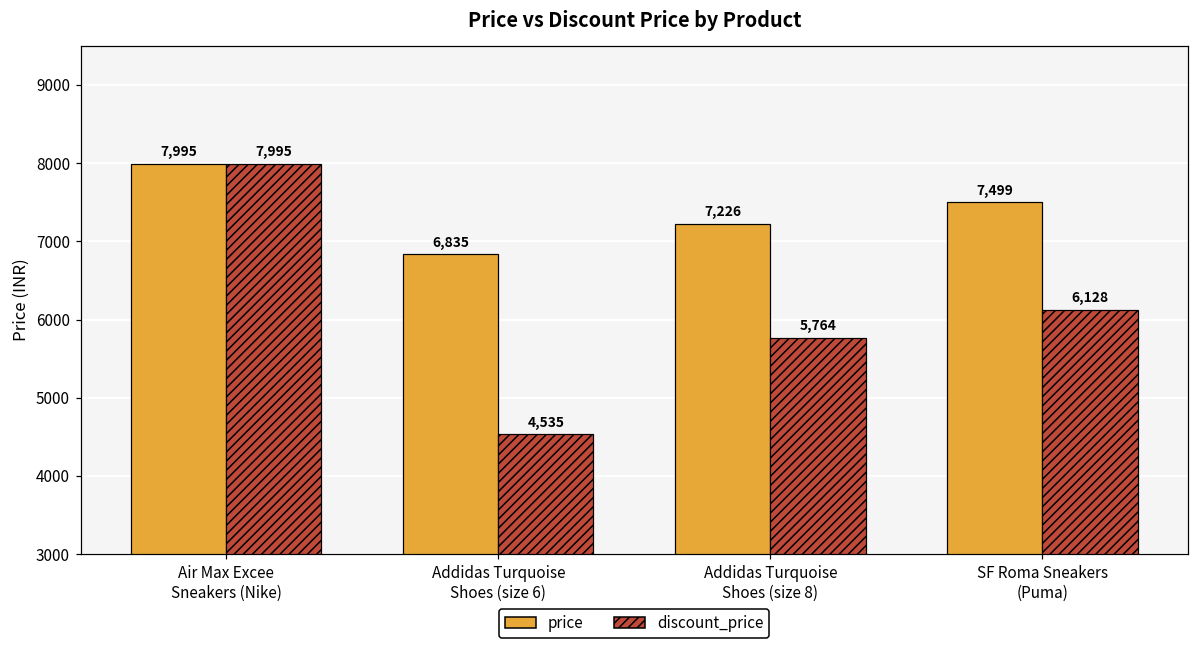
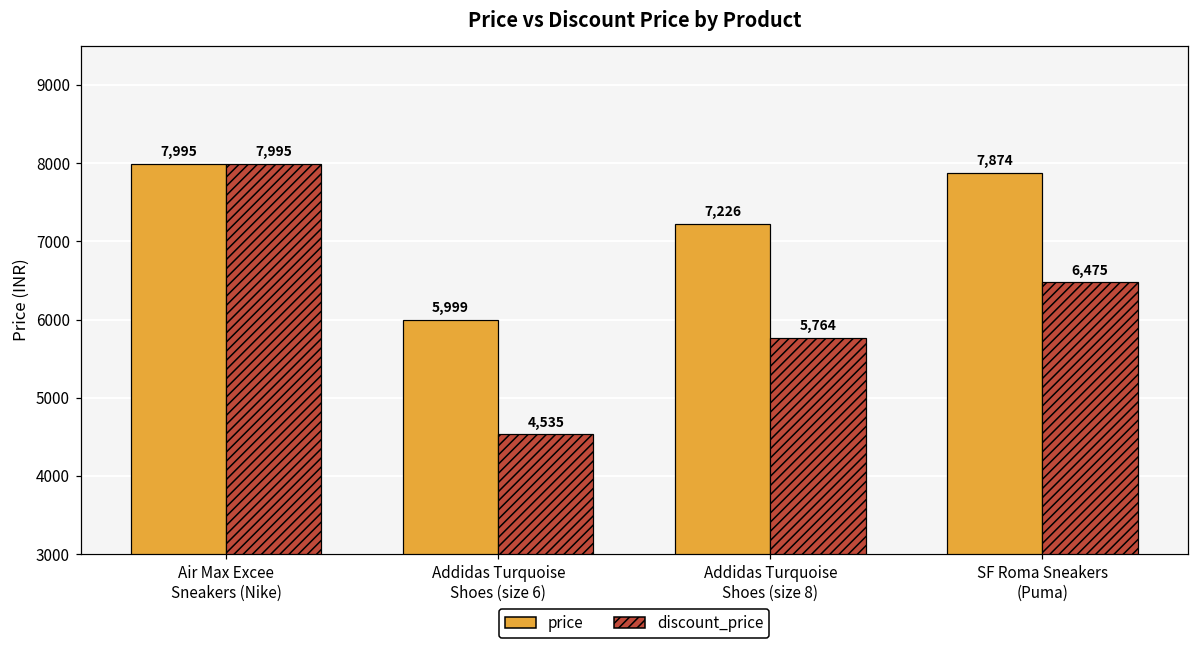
  {
    "price": {
      "Air Max Excee Sneakers (Nike)": "7,995",
-     "Addidas Turquoise Shoes (size 6)": "6,835",
+     "Addidas Turquoise Shoes (size 6)": "5,999",
      "Addidas Turquoise Shoes (size 8)": "7,226",
-     "SF Roma Sneakers (Puma)": "7,499"
+     "SF Roma Sneakers (Puma)": "7,874"
    },
    "discount_price": {
      "Air Max Excee Sneakers (Nike)": "7,995",
      "Addidas Turquoise Shoes (size 6)": "4,535",
      "Addidas Turquoise Shoes (size 8)": "5,764",
-     "SF Roma Sneakers (Puma)": "6,128"
+     "SF Roma Sneakers (Puma)": "6,475"
    }
  }
